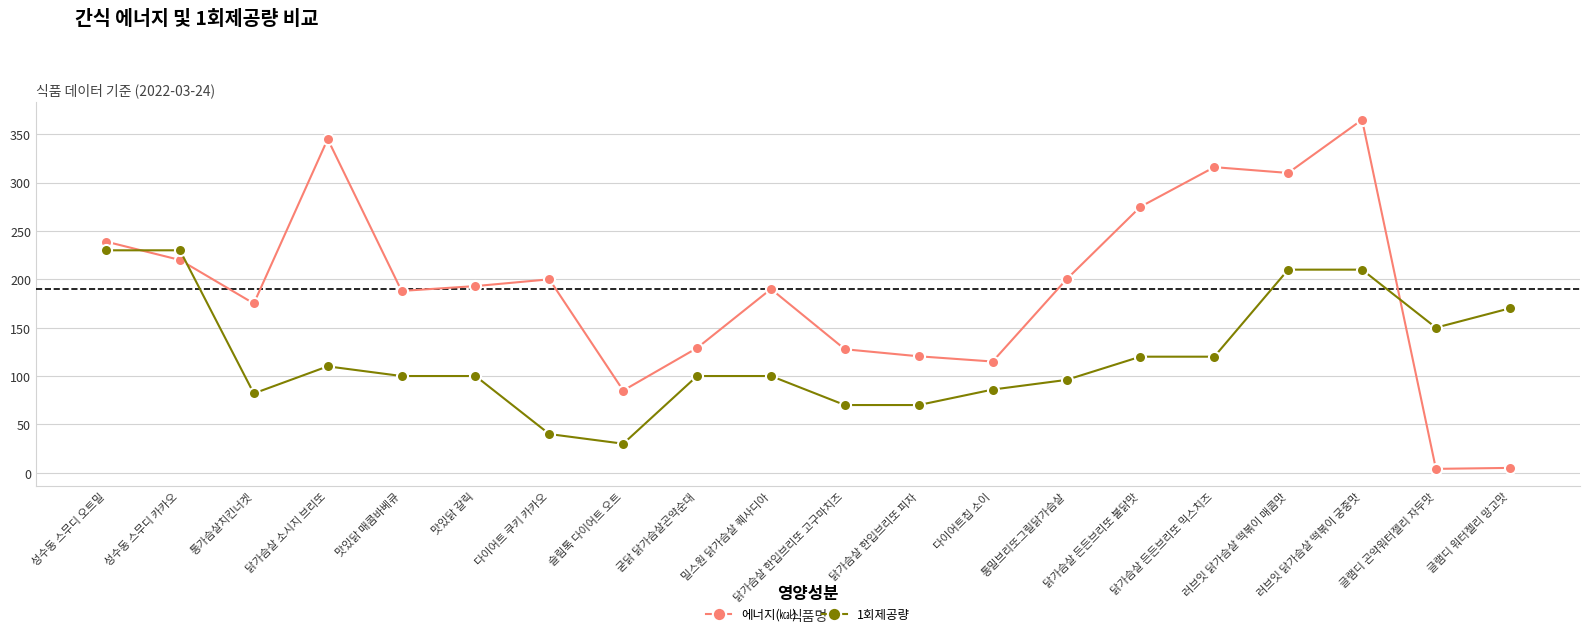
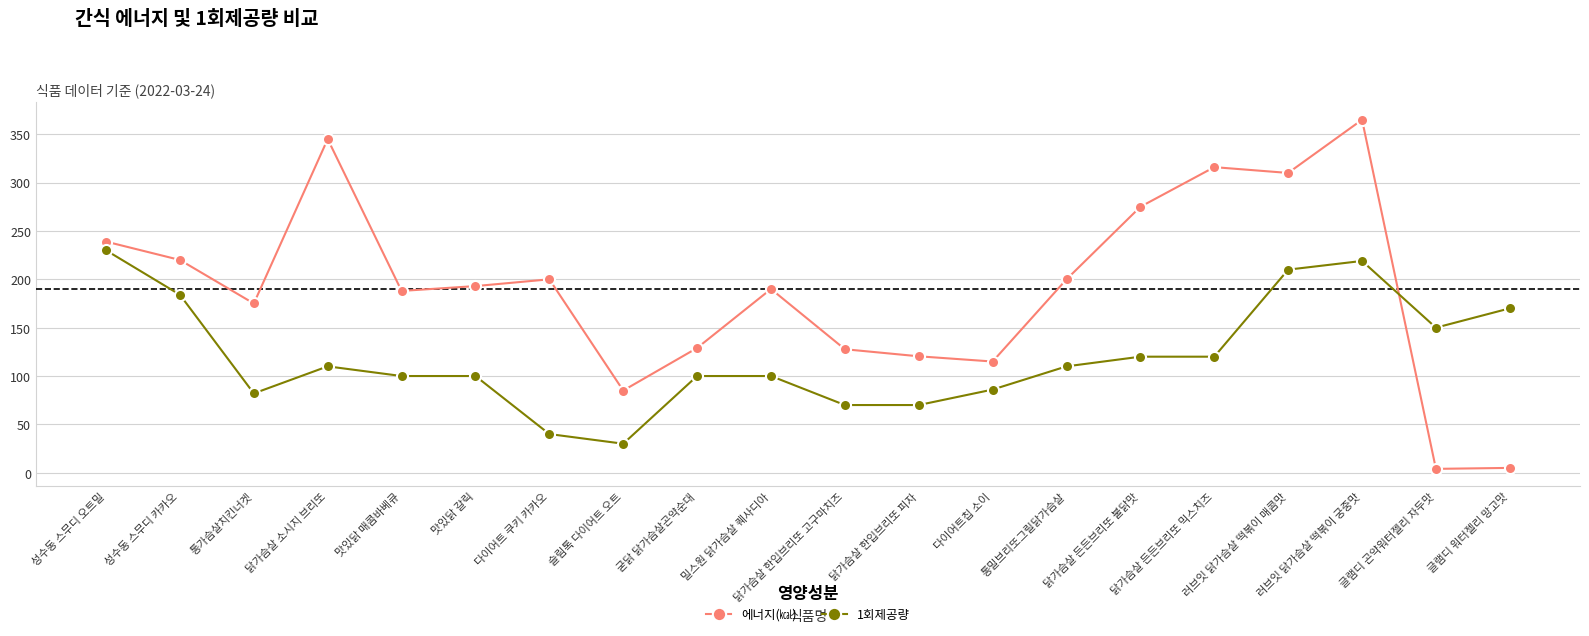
  {
    "에너지(㎉)": {
      "성수동 스무디 오트밀": 240,
      "성수동 스무디 카카오": 220,
      "통가슴살치킨너겟": 180,
      "닭가슴살 소시지 브리또": 350,
      "맛있닭 매콤바베큐": 190,
      "맛있닭 갈릭": 190,
      "다이어트 쿠키 카카오": 200,
      "슬림톡 다이어트 오트": 90,
      "굳닭 닭가슴살곤약순대": 130,
      "밀스원 닭가슴살 퀘사디아": 190,
      "닭가슴살 한입브리또 고구마치즈": 130,
      "닭가슴살 한입브리또 피자": 120,
      "다이어트칩 소이": 120,
      "통밀브리또그릴닭가슴살": 200,
      "닭가슴살 든든브리또 불닭맛": 280,
      "닭가슴살 든든브리또 믹스치즈": 320,
      "러브잇 닭가슴살 떡볶이 매콤맛": 310,
      "러브잇 닭가슴살 떡볶이 궁중맛": 370,
      "글램디 곤약워터젤리 자두맛": 0,
      "글램디 워터젤리 망고맛": 10
    },
    "1회제공량": {
      "성수동 스무디 오트밀": 230,
-     "성수동 스무디 카카오": 230,
+     "성수동 스무디 카카오": 180,
      "통가슴살치킨너겟": 80,
      "닭가슴살 소시지 브리또": 110,
      "맛있닭 매콤바베큐": 100,
      "맛있닭 갈릭": 100,
      "다이어트 쿠키 카카오": 40,
      "슬림톡 다이어트 오트": 30,
      "굳닭 닭가슴살곤약순대": 100,
      "밀스원 닭가슴살 퀘사디아": 100,
      "닭가슴살 한입브리또 고구마치즈": 70,
      "닭가슴살 한입브리또 피자": 70,
      "다이어트칩 소이": 90,
-     "통밀브리또그릴닭가슴살": 100,
+     "통밀브리또그릴닭가슴살": 110,
      "닭가슴살 든든브리또 불닭맛": 120,
      "닭가슴살 든든브리또 믹스치즈": 120,
      "러브잇 닭가슴살 떡볶이 매콤맛": 210,
-     "러브잇 닭가슴살 떡볶이 궁중맛": 210,
+     "러브잇 닭가슴살 떡볶이 궁중맛": 220,
      "글램디 곤약워터젤리 자두맛": 150,
      "글램디 워터젤리 망고맛": 170
    }
  }
